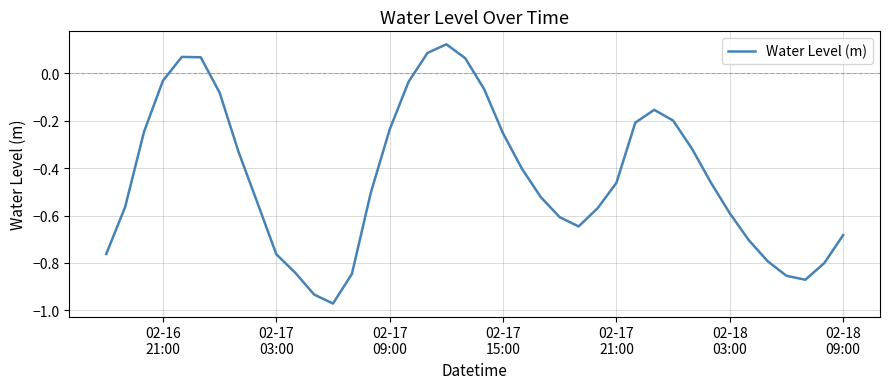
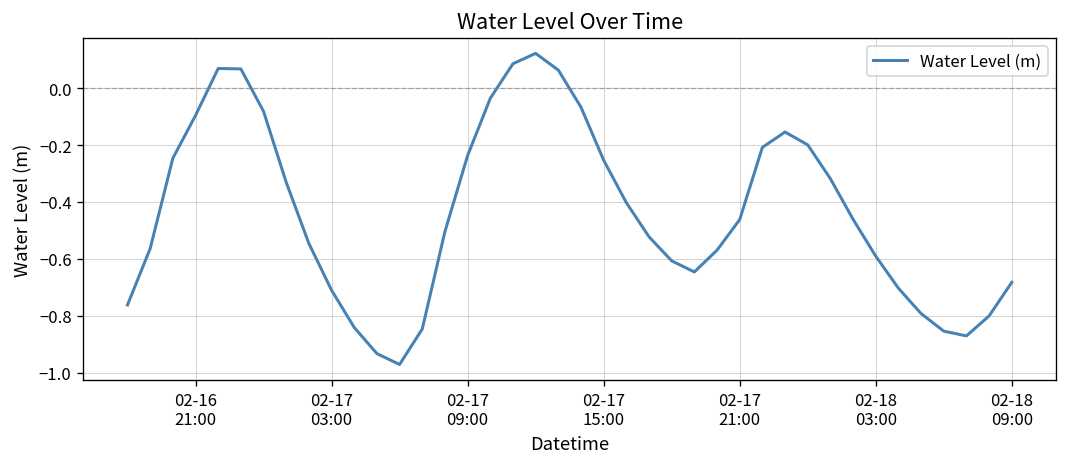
  {
-   "02-16 21:00": -0.03,
-   "02-17 03:00": -0.76,
+   "02-16 21:00": -0.10,
+   "02-17 03:00": -0.71,
    "02-17 09:00": -0.24,
    "02-17 15:00": -0.25,
    "02-17 21:00": -0.46,
    "02-18 03:00": -0.59,
    "02-18 09:00": -0.68
  }
